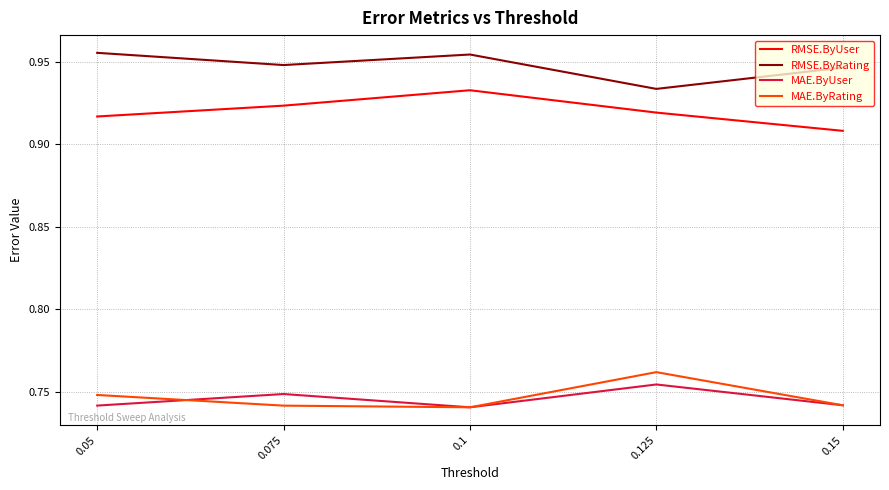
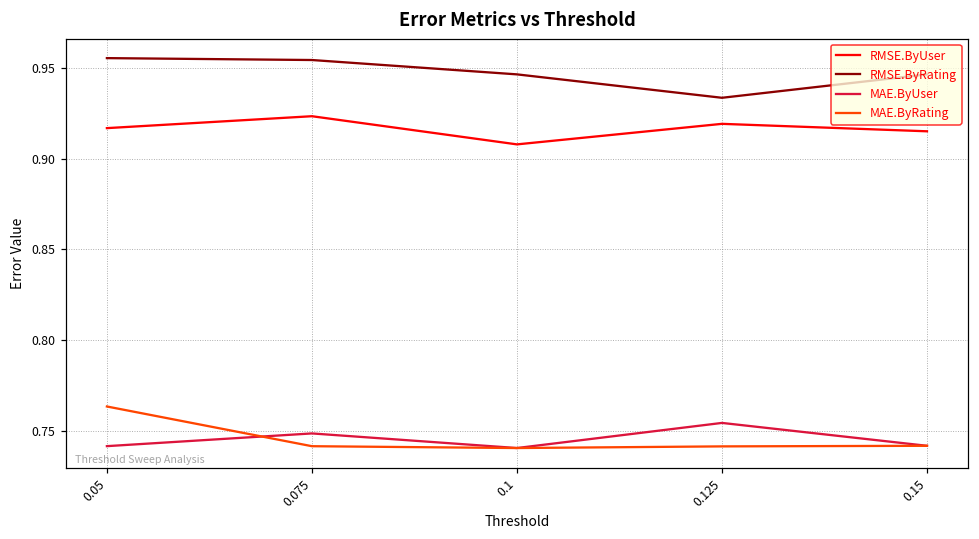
  {
    "RMSE.ByUser": {
      "0.05": 0.917,
      "0.075": 0.923,
-     "0.1": 0.933,
+     "0.1": 0.908,
      "0.125": 0.919,
-     "0.15": 0.908
+     "0.15": 0.915
    },
    "RMSE.ByRating": {
      "0.05": 0.955,
-     "0.075": 0.948,
-     "0.1": 0.954,
+     "0.075": 0.954,
+     "0.1": 0.946,
      "0.125": 0.934
    },
    "MAE.ByUser": {
      "0.05": 0.742,
      "0.075": 0.749,
      "0.125": 0.754
    },
    "MAE.ByRating": {
-     "0.05": 0.748,
+     "0.05": 0.763,
      "0.075": 0.742,
-     "0.125": 0.762
+     "0.125": 0.741
    }
  }
